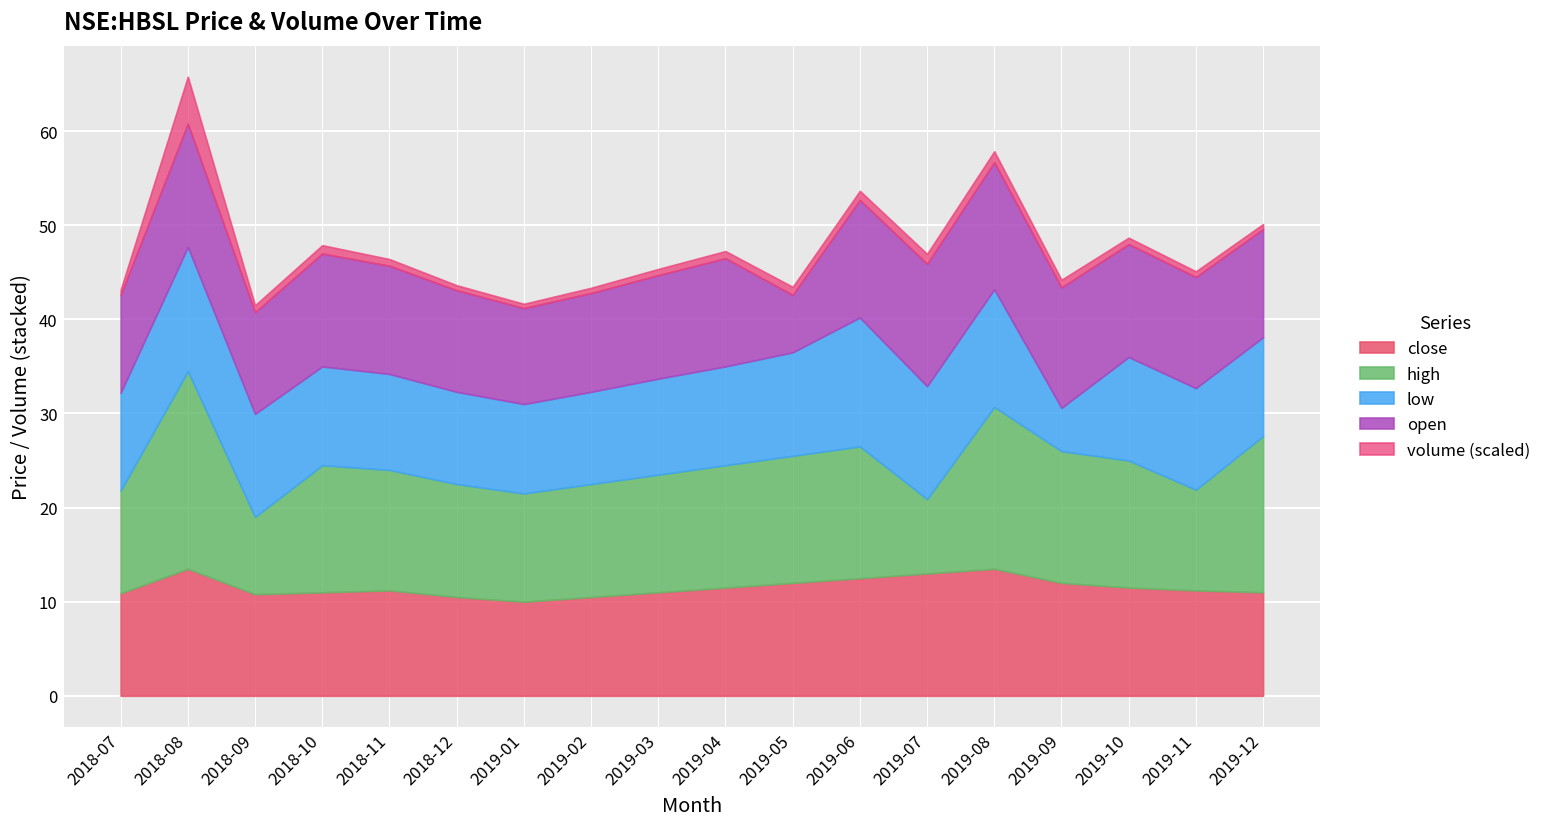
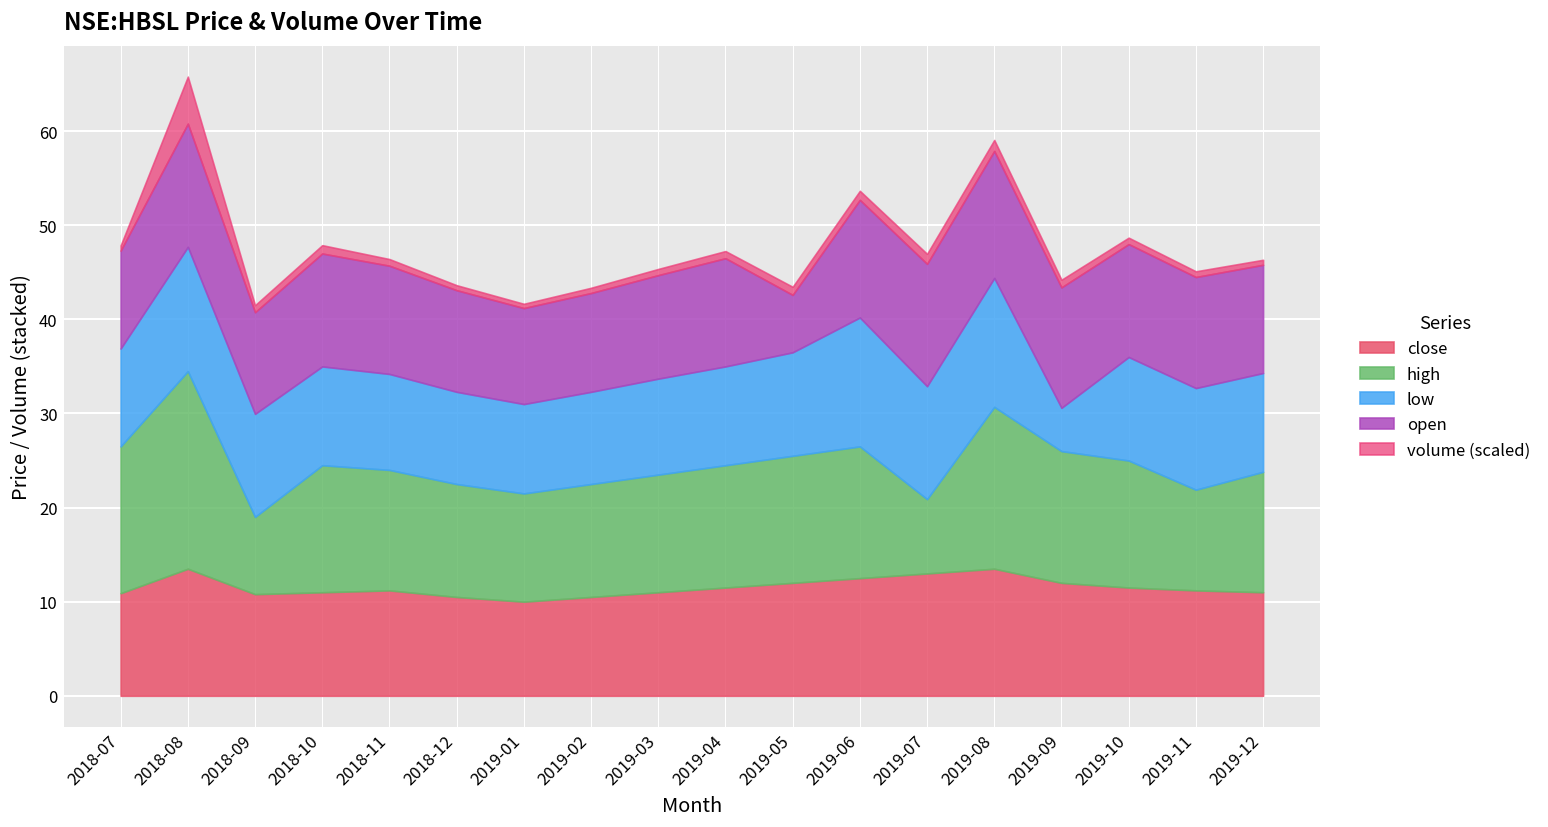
  {
    "high": {
-     "2018-07": 11,
+     "2018-07": 16,
      "2018-08": 21,
      "2018-09": 8,
      "2018-10": 14,
      "2018-11": 13,
      "2018-12": 12,
      "2019-01": 12,
      "2019-02": 12,
      "2019-03": 13,
      "2019-04": 13,
      "2019-05": 14,
      "2019-06": 14,
      "2019-07": 8,
      "2019-08": 17,
      "2019-09": 14,
      "2019-10": 14,
      "2019-11": 11,
-     "2019-12": 17
+     "2019-12": 13
    },
    "low": {
      "2018-07": 10,
      "2018-08": 13,
      "2018-09": 11,
      "2018-10": 11,
      "2018-11": 10,
      "2018-12": 10,
      "2019-01": 10,
      "2019-02": 10,
      "2019-03": 10,
      "2019-04": 11,
      "2019-05": 11,
      "2019-06": 14,
      "2019-07": 12,
-     "2019-08": 13,
+     "2019-08": 14,
      "2019-09": 5,
      "2019-10": 11,
      "2019-11": 11,
      "2019-12": 10
    },
    "open": {
      "2018-07": 10,
      "2018-08": 13,
      "2018-09": 11,
      "2018-10": 12,
      "2018-11": 12,
      "2018-12": 11,
      "2019-01": 10,
      "2019-02": 11,
      "2019-03": 11,
      "2019-04": 12,
      "2019-05": 6,
      "2019-06": 13,
      "2019-07": 13,
      "2019-08": 14,
      "2019-09": 13,
      "2019-10": 12,
      "2019-11": 12,
      "2019-12": 12
    }
  }
